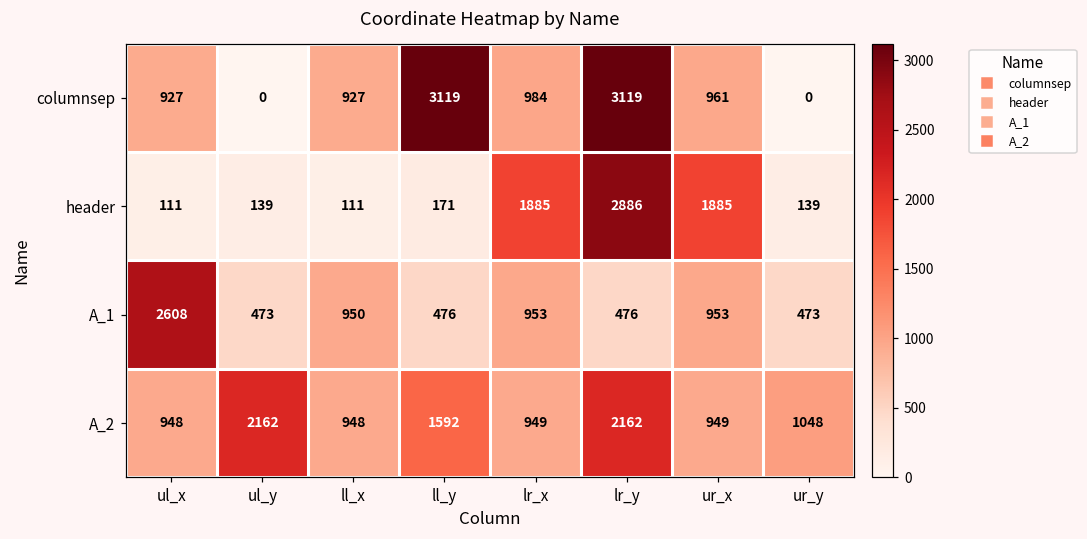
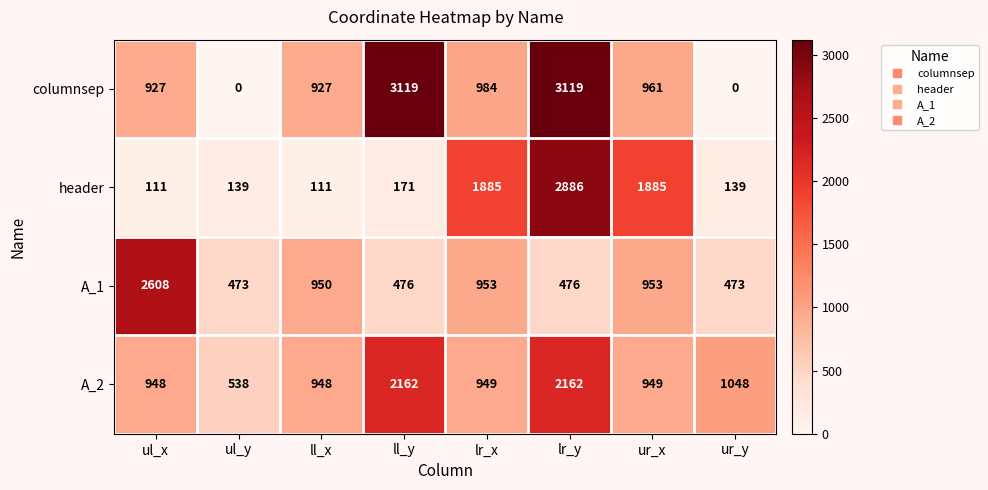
  {
    "columnsep": {
      "ul_x": 927,
      "ul_y": 0,
      "ll_x": 927,
      "ll_y": 3119,
      "lr_x": 984,
      "lr_y": 3119,
      "ur_x": 961,
      "ur_y": 0
    },
    "header": {
      "ul_x": 111,
      "ul_y": 139,
      "ll_x": 111,
      "ll_y": 171,
      "lr_x": 1885,
      "lr_y": 2886,
      "ur_x": 1885,
      "ur_y": 139
    },
    "A_1": {
      "ul_x": 2608,
      "ul_y": 473,
      "ll_x": 950,
      "ll_y": 476,
      "lr_x": 953,
      "lr_y": 476,
      "ur_x": 953,
      "ur_y": 473
    },
    "A_2": {
      "ul_x": 948,
-     "ul_y": 2162,
+     "ul_y": 538,
      "ll_x": 948,
-     "ll_y": 1592,
+     "ll_y": 2162,
      "lr_x": 949,
      "lr_y": 2162,
      "ur_x": 949,
      "ur_y": 1048
    }
  }
